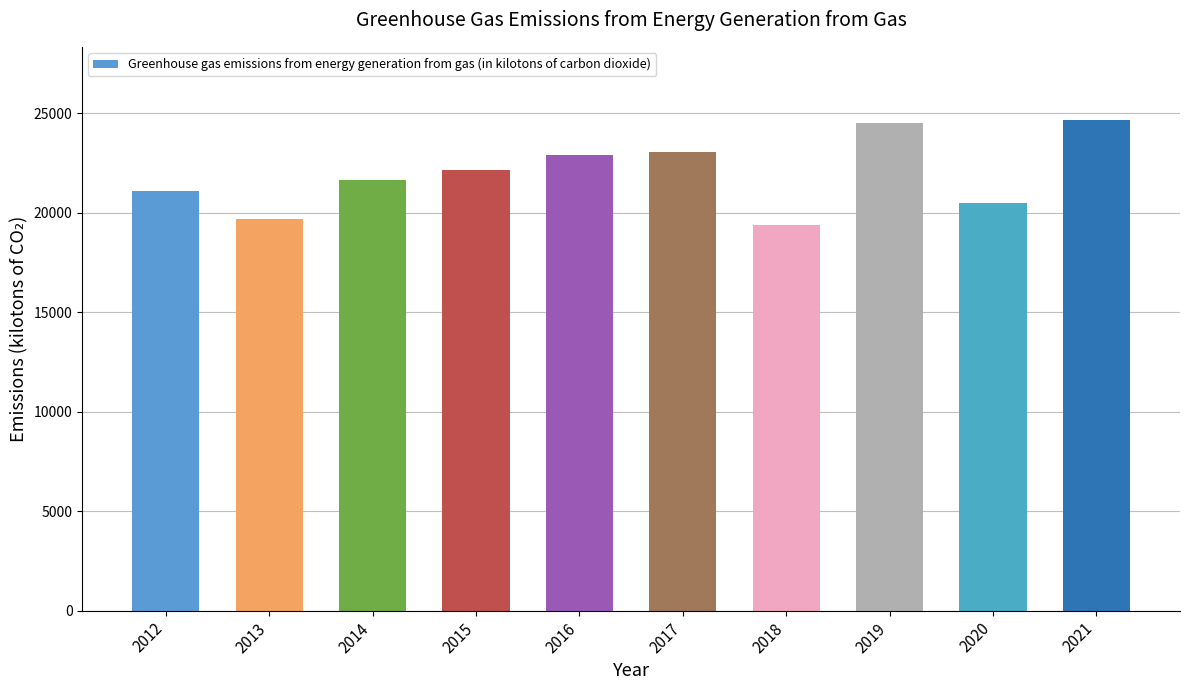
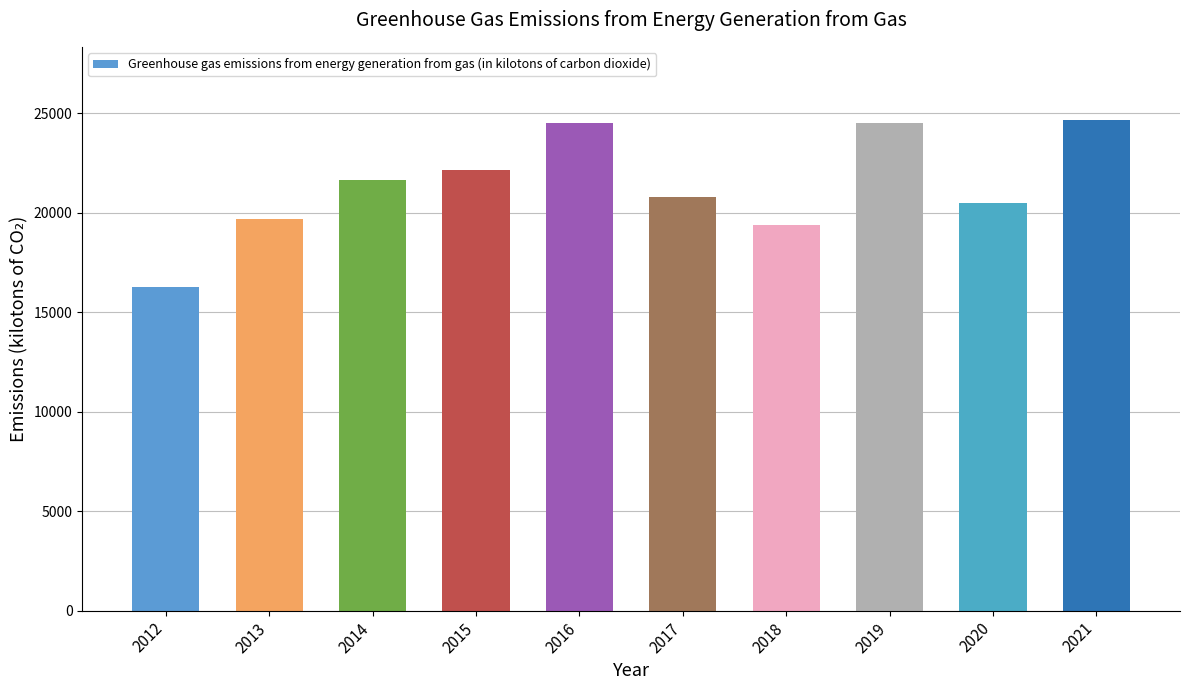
  {
-   "2012": 21100,
+   "2012": 16300,
    "2013": 19700,
    "2014": 21600,
    "2015": 22100,
-   "2016": 22900,
-   "2017": 23100,
+   "2016": 24500,
+   "2017": 20800,
    "2018": 19400,
    "2019": 24500,
    "2020": 20500,
    "2021": 24700
  }
